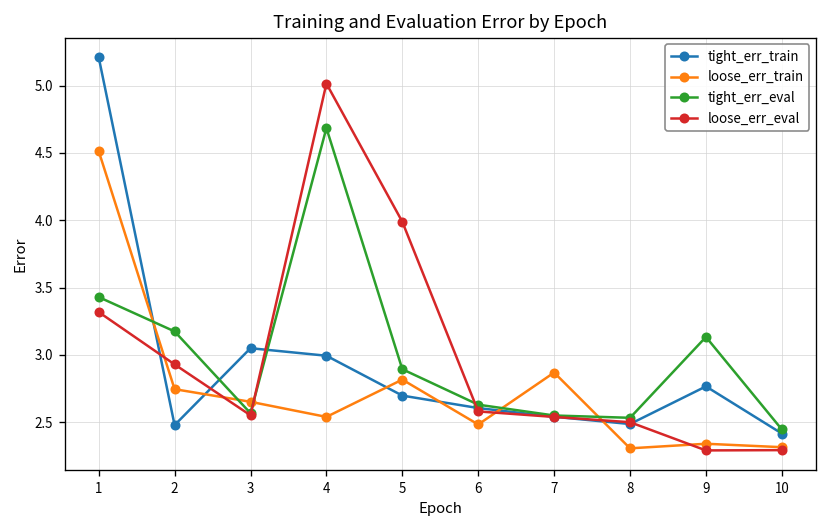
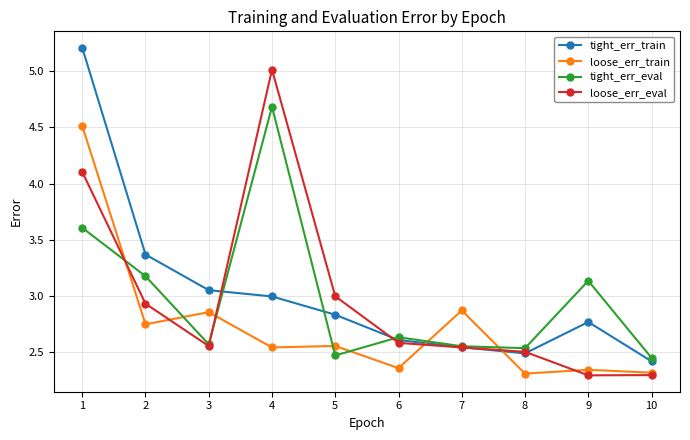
  {
    "tight_err_train": {
      "1": 5.21,
-     "2": 2.48,
+     "2": 3.37,
      "3": 3.05,
      "4": 2.99,
-     "5": 2.70,
+     "5": 2.83,
      "6": 2.60,
      "9": 2.77,
      "10": 2.42
    },
    "loose_err_train": {
      "1": 4.51,
      "2": 2.74,
-     "3": 2.65,
+     "3": 2.85,
      "4": 2.54,
-     "5": 2.82,
-     "6": 2.48,
+     "5": 2.55,
+     "6": 2.35,
      "7": 2.87,
      "8": 2.31,
      "9": 2.34
    },
    "tight_err_eval": {
-     "1": 3.43,
+     "1": 3.61,
      "2": 3.17,
      "4": 4.68,
-     "5": 2.89,
+     "5": 2.47,
      "6": 2.63,
      "8": 2.53,
      "9": 3.13,
      "10": 2.45
    },
    "loose_err_eval": {
-     "1": 3.32,
+     "1": 4.10,
      "2": 2.93,
      "4": 5.02,
-     "5": 3.99,
+     "5": 2.99,
      "6": 2.58,
      "9": 2.29
    }
  }
